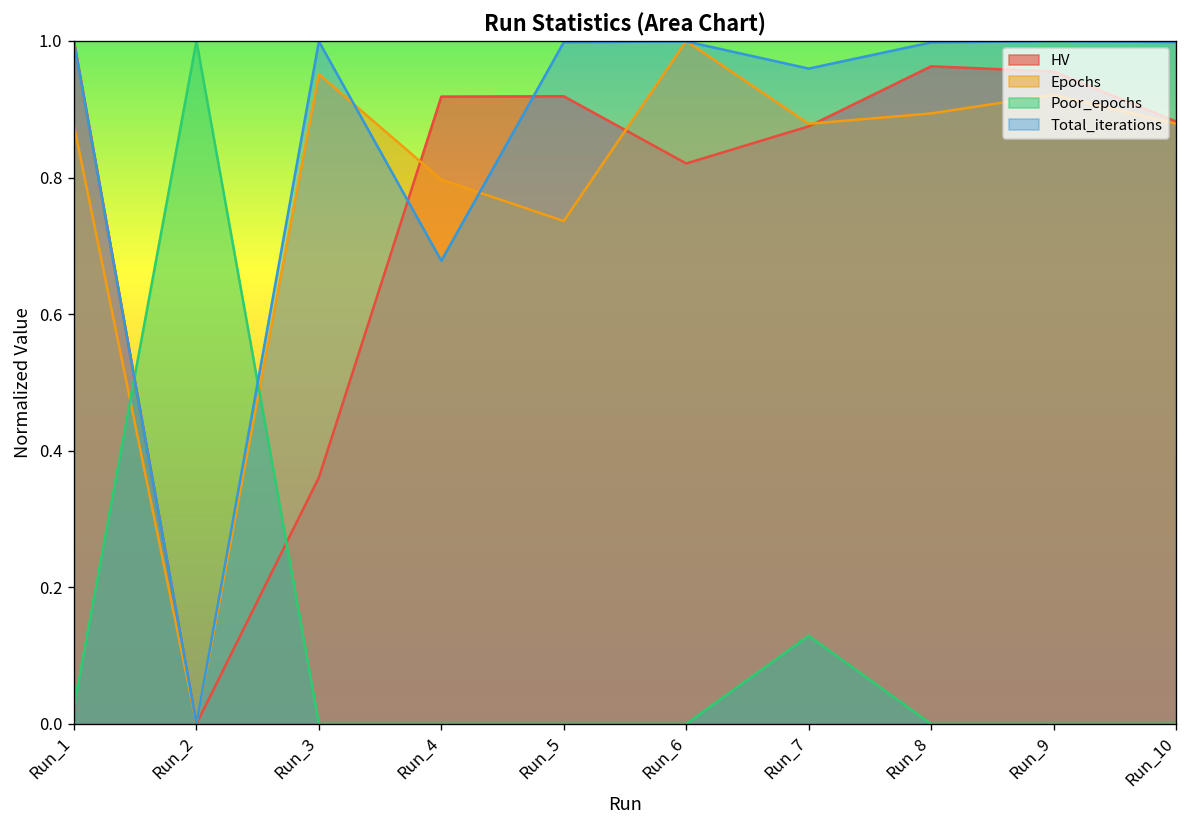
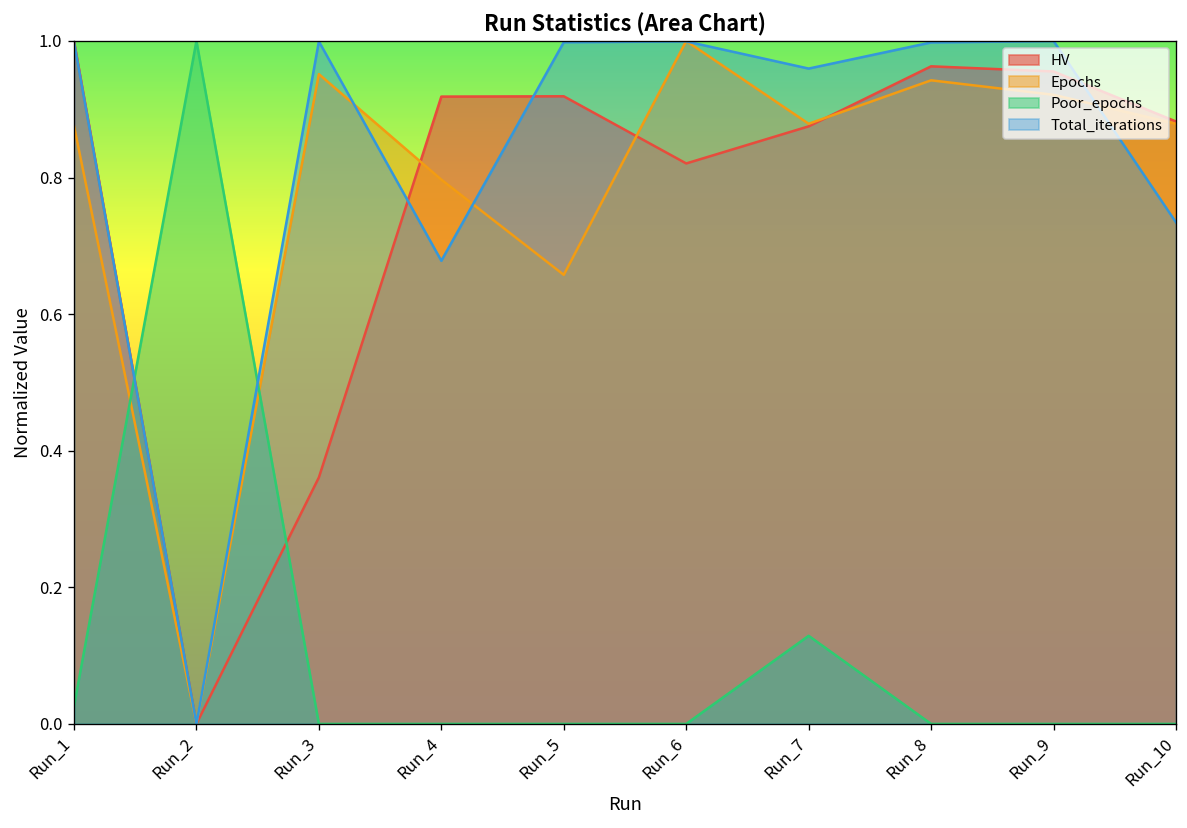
  {
    "HV": {
      "Run_3": 0.36,
      "Run_4": 0.92,
      "Run_5": 0.92,
      "Run_6": 0.82,
      "Run_8": 0.96
    },
    "Epochs": {
      "Run_1": 0.88,
      "Run_3": 0.95,
      "Run_4": 0.80,
-     "Run_5": 0.74,
-     "Run_8": 0.89
+     "Run_5": 0.66,
+     "Run_8": 0.94
    },
    "Poor_epochs": {
      "Run_1": 0.03,
      "Run_2": 1.00,
      "Run_3": 0.00,
      "Run_4": 0.00,
      "Run_5": 0.00,
      "Run_6": 0.00,
      "Run_7": 0.13,
      "Run_8": 0.00,
      "Run_9": 0.00,
      "Run_10": 0.00
    },
    "Total_iterations": {
      "Run_3": 1.00,
      "Run_4": 0.68,
      "Run_5": 1.00,
      "Run_7": 0.96,
      "Run_8": 1.00,
      "Run_9": 1.00,
-     "Run_10": 1.00
+     "Run_10": 0.73
    }
  }
